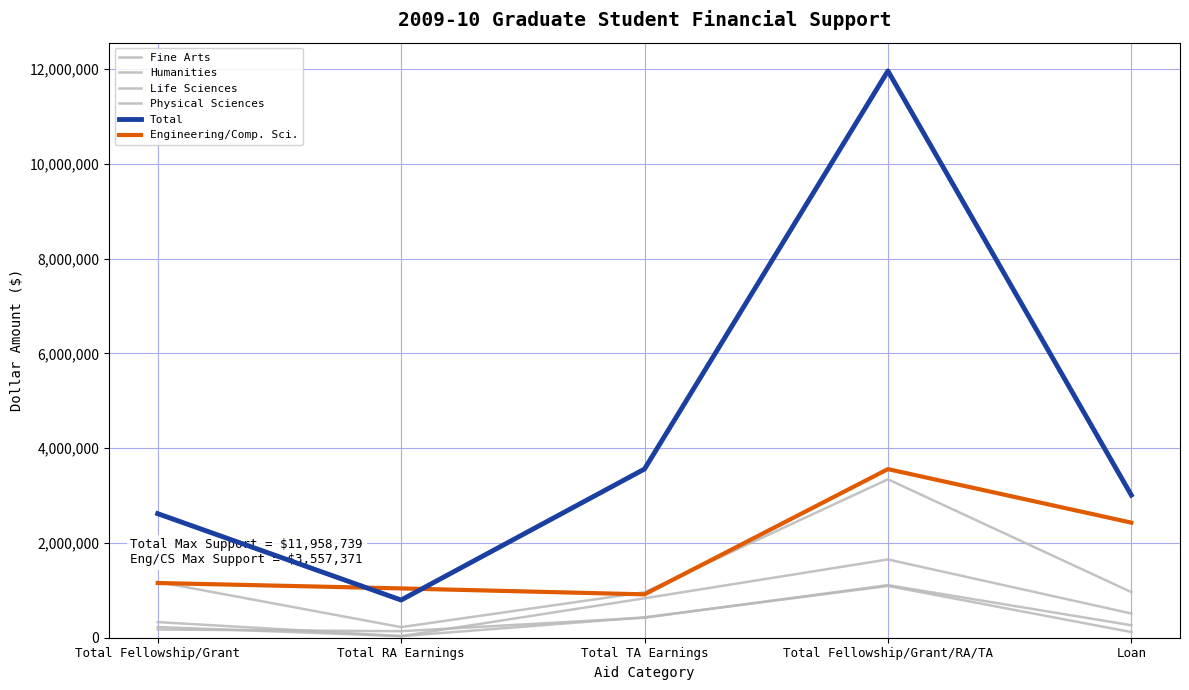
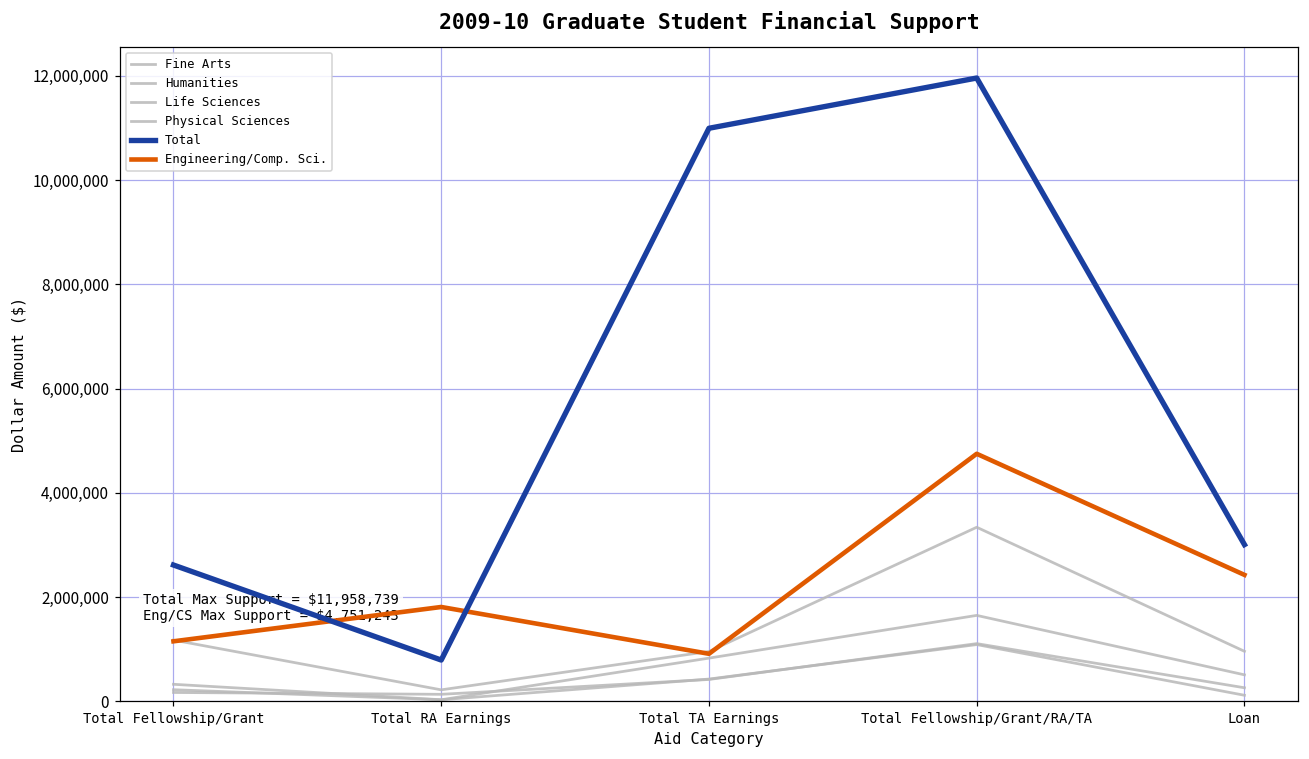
  {
    "Total": {
      "Total Fellowship/Grant": "2,600,000",
      "Total RA Earnings": "800,000",
-     "Total TA Earnings": "3,600,000",
+     "Total TA Earnings": "11,000,000",
      "Total Fellowship/Grant/RA/TA": "12,000,000",
      "Loan": "3,000,000"
    },
    "Engineering/Comp. Sci.": {
-     "Total RA Earnings": "1,000,000",
-     "Total Fellowship/Grant/RA/TA": "3,600,000",
+     "Total RA Earnings": "1,800,000",
+     "Total Fellowship/Grant/RA/TA": "4,800,000",
      "Loan": "2,400,000"
    }
  }
